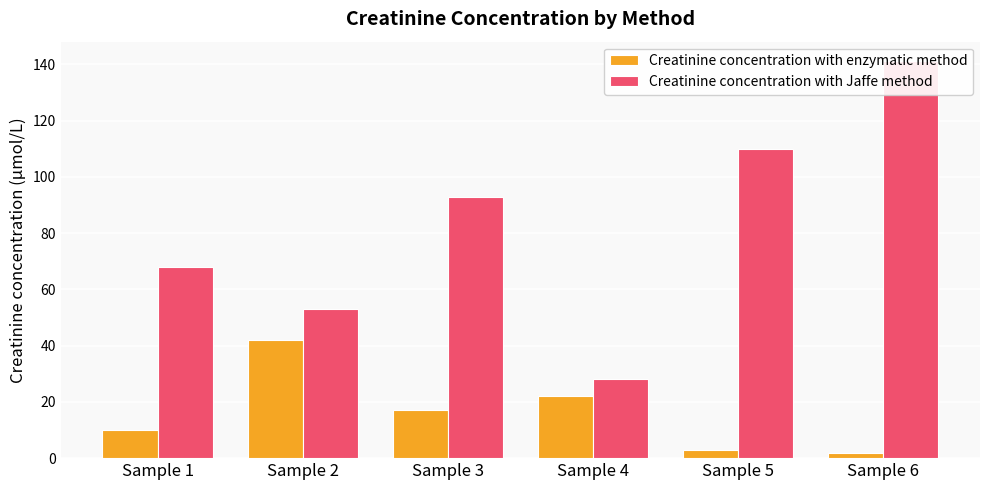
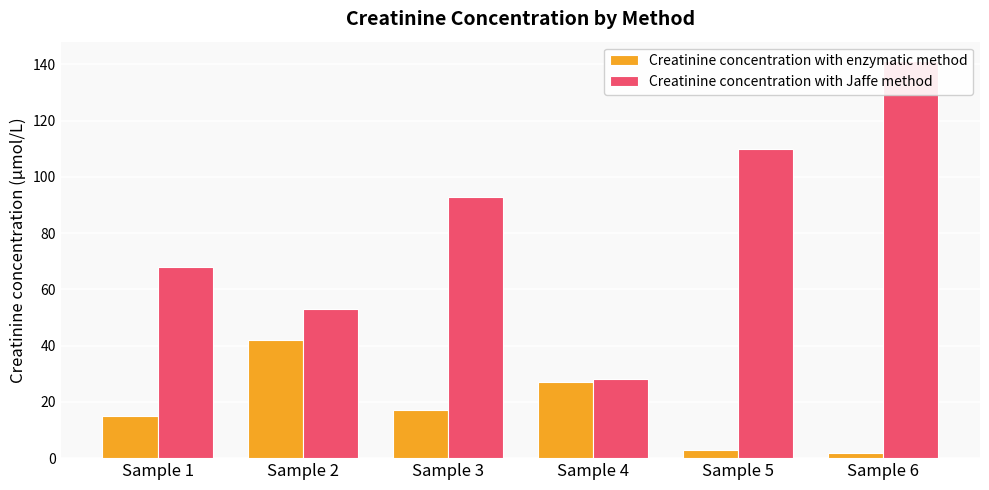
  {
    "Creatinine concentration with enzymatic method": {
-     "Sample 1": 10,
+     "Sample 1": 15,
      "Sample 2": 42,
      "Sample 3": 17,
-     "Sample 4": 22,
+     "Sample 4": 27,
      "Sample 5": 3,
      "Sample 6": 2
    },
    "Creatinine concentration with Jaffe method": {
      "Sample 1": 68,
      "Sample 2": 53,
      "Sample 3": 93,
      "Sample 4": 28,
      "Sample 5": 110
    }
  }
